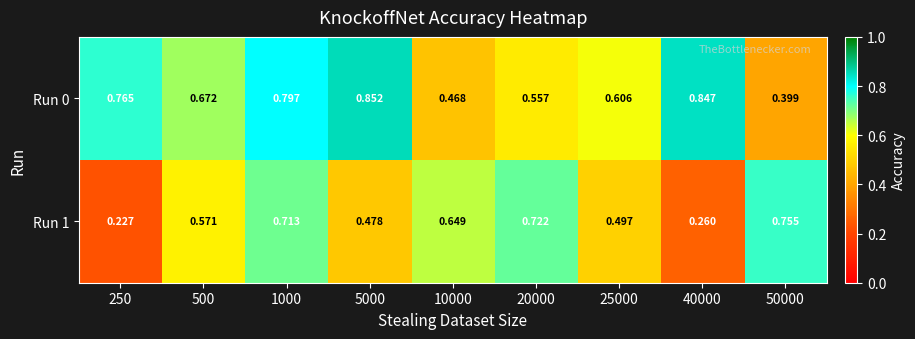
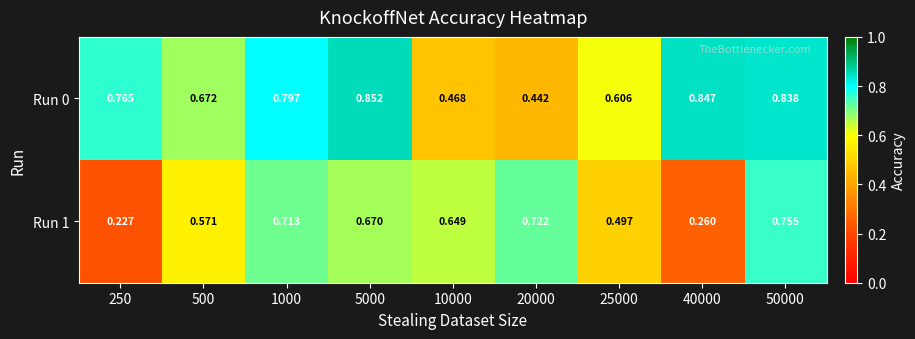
  {
    "Run 0": {
      "250": 0.765,
      "500": 0.672,
      "1000": 0.797,
      "5000": 0.852,
      "10000": 0.468,
-     "20000": 0.557,
+     "20000": 0.442,
      "25000": 0.606,
      "40000": 0.847,
-     "50000": 0.399
+     "50000": 0.838
    },
    "Run 1": {
      "250": 0.227,
      "500": 0.571,
      "1000": 0.713,
-     "5000": 0.478,
+     "5000": 0.670,
      "10000": 0.649,
      "20000": 0.722,
      "25000": 0.497,
      "40000": 0.260,
      "50000": 0.755
    }
  }
